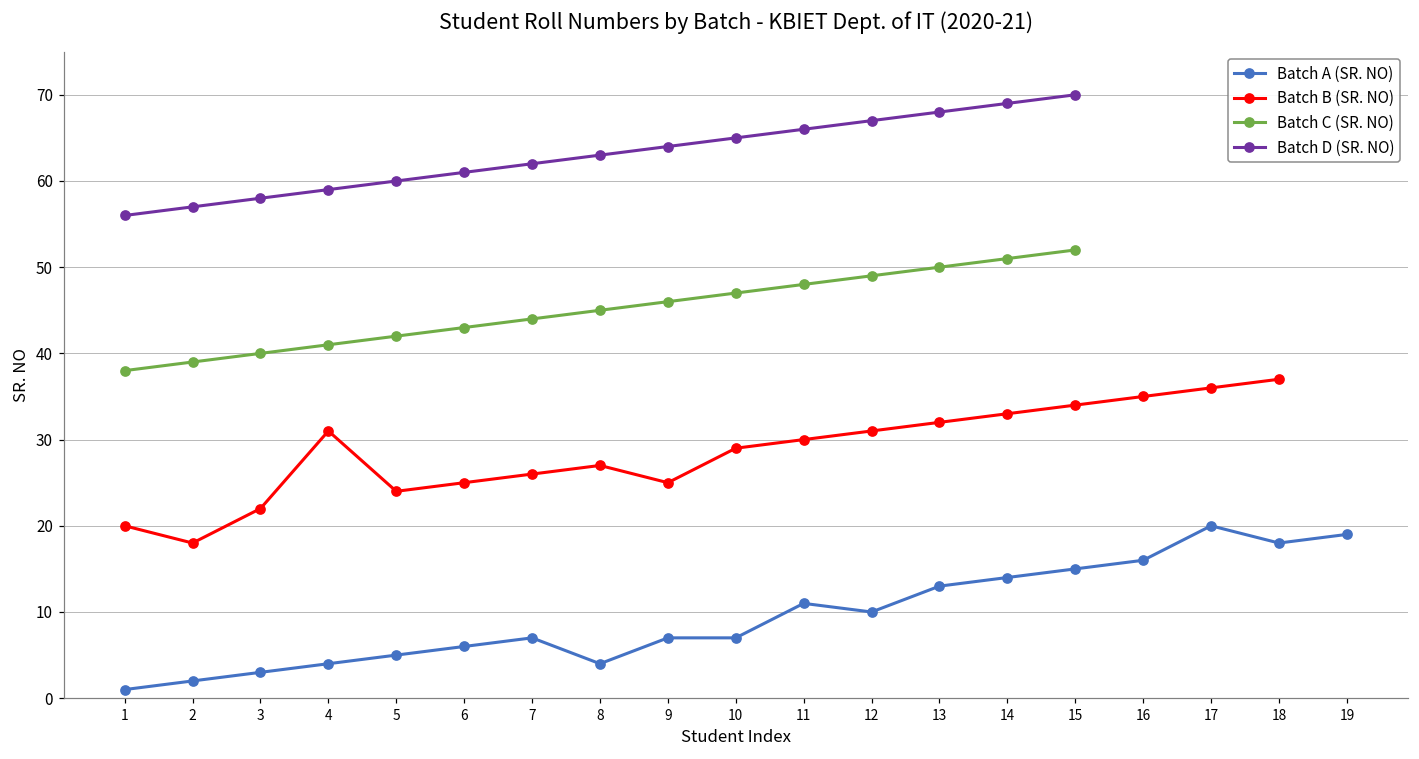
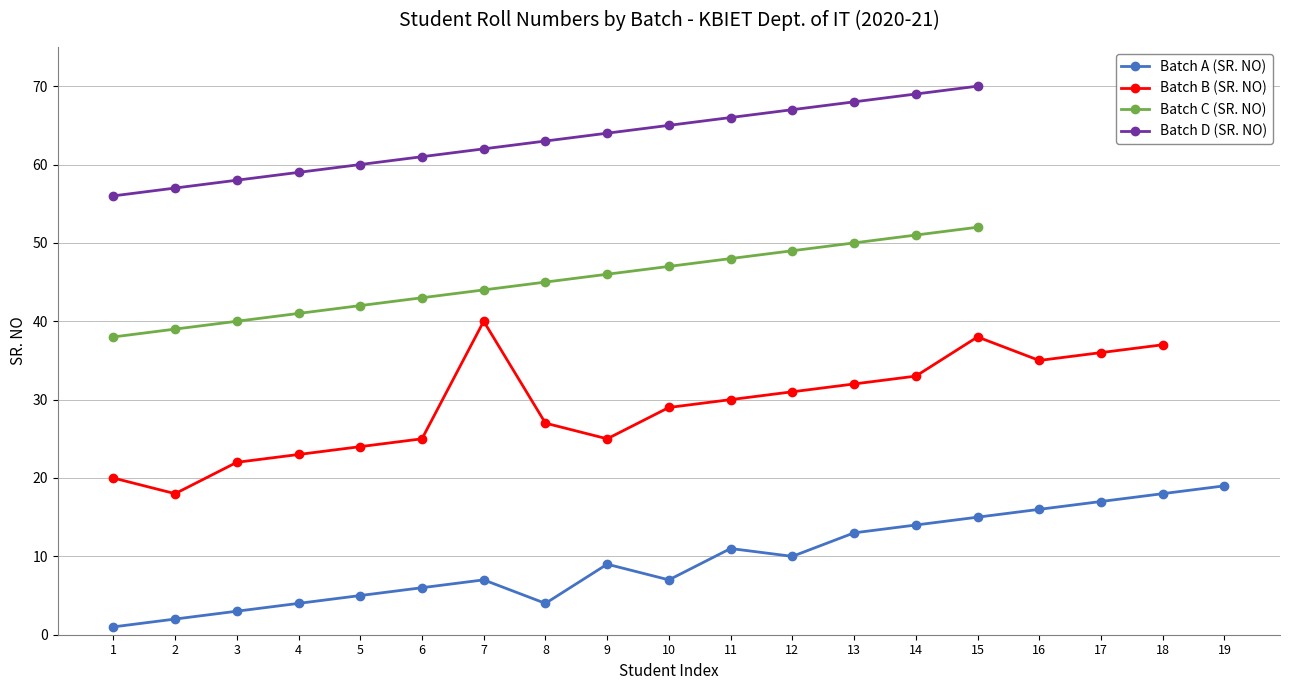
  {
    "Batch A (SR. NO)": {
      "1": 1,
      "2": 2,
      "3": 3,
      "4": 4,
      "5": 5,
      "6": 6,
      "7": 7,
      "8": 4,
-     "9": 7,
+     "9": 9,
      "10": 7,
      "11": 11,
      "12": 10,
      "13": 13,
      "14": 14,
      "15": 15,
      "16": 16,
-     "17": 20,
+     "17": 17,
      "18": 18,
      "19": 19
    },
    "Batch B (SR. NO)": {
      "1": 20,
      "2": 18,
      "3": 22,
-     "4": 31,
+     "4": 23,
      "5": 24,
      "6": 25,
-     "7": 26,
+     "7": 40,
      "8": 27,
      "9": 25,
      "10": 29,
      "11": 30,
      "12": 31,
      "13": 32,
      "14": 33,
-     "15": 34,
+     "15": 38,
      "16": 35,
      "17": 36,
      "18": 37
    },
    "Batch C (SR. NO)": {
      "1": 38,
      "2": 39,
      "3": 40,
      "4": 41,
      "5": 42,
      "6": 43,
      "7": 44,
      "8": 45,
      "9": 46,
      "10": 47,
      "11": 48,
      "12": 49,
      "13": 50,
      "14": 51,
      "15": 52
    },
    "Batch D (SR. NO)": {
      "1": 56,
      "2": 57,
      "3": 58,
      "4": 59,
      "5": 60,
      "6": 61,
      "7": 62,
      "8": 63,
      "9": 64,
      "10": 65,
      "11": 66,
      "12": 67,
      "13": 68,
      "14": 69,
      "15": 70
    }
  }
